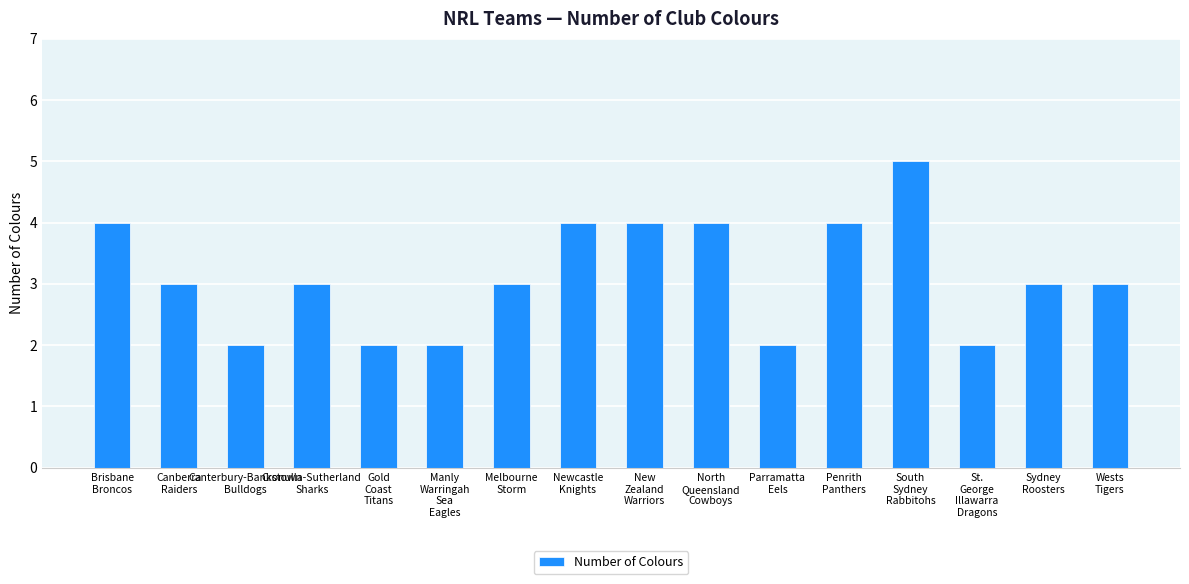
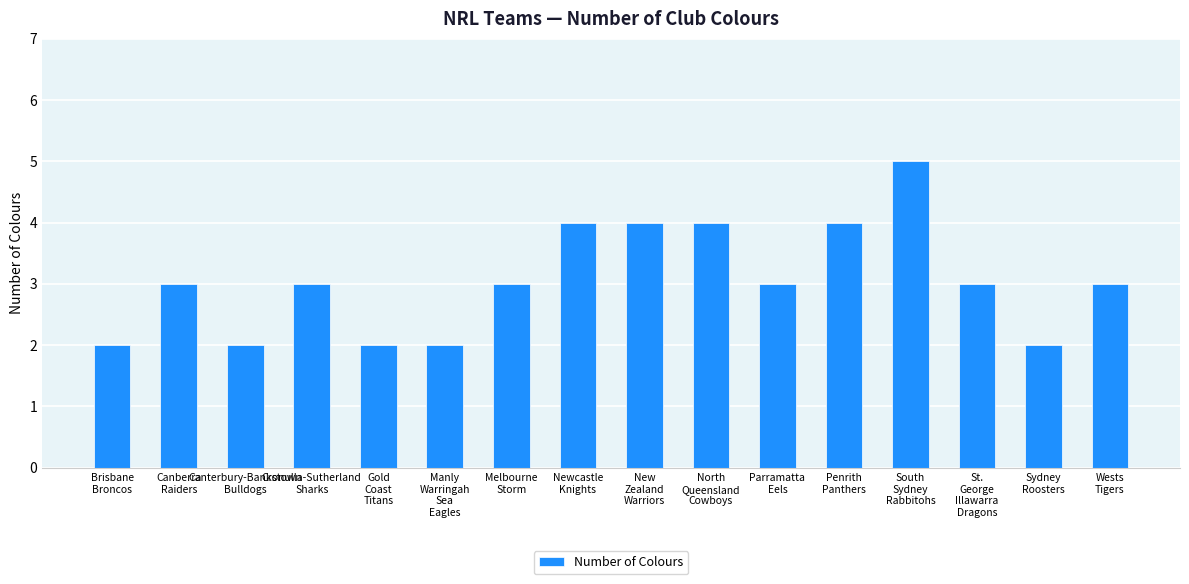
  {
-   "Brisbane Broncos": 4,
+   "Brisbane Broncos": 2,
    "Gold Coast Titans": 2,
    "Manly Warringah Sea Eagles": 2,
    "Melbourne Storm": 3,
    "Newcastle Knights": 4,
    "New Zealand Warriors": 4,
    "North Queensland Cowboys": 4,
-   "Parramatta Eels": 2,
+   "Parramatta Eels": 3,
    "Penrith Panthers": 4,
    "South Sydney Rabbitohs": 5,
-   "St. George Illawarra Dragons": 2,
-   "Sydney Roosters": 3,
+   "St. George Illawarra Dragons": 3,
+   "Sydney Roosters": 2,
    "Wests Tigers": 3
  }
